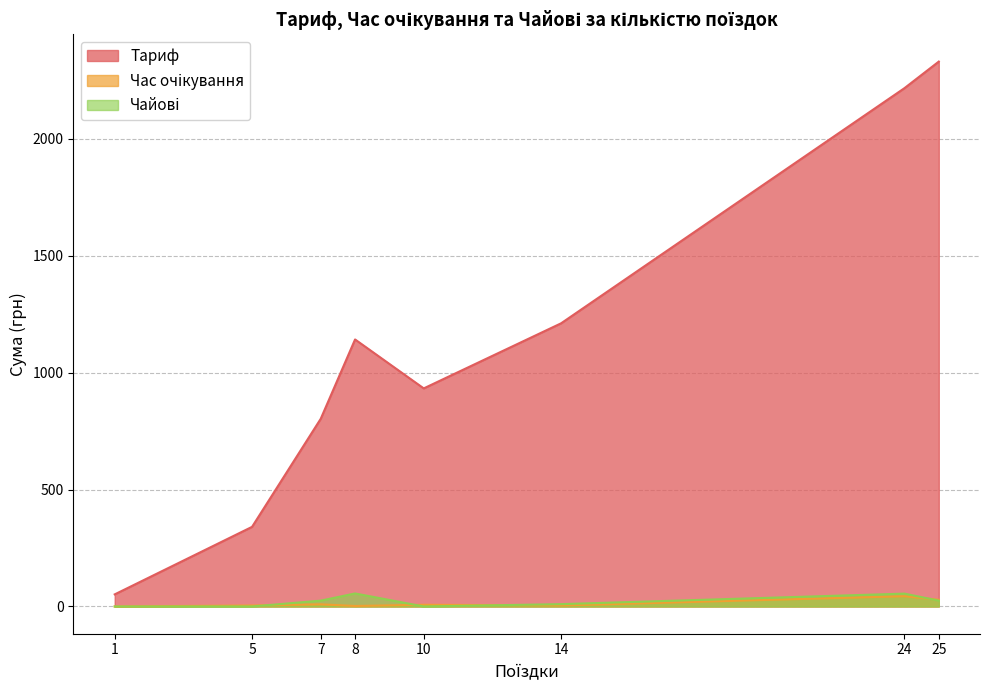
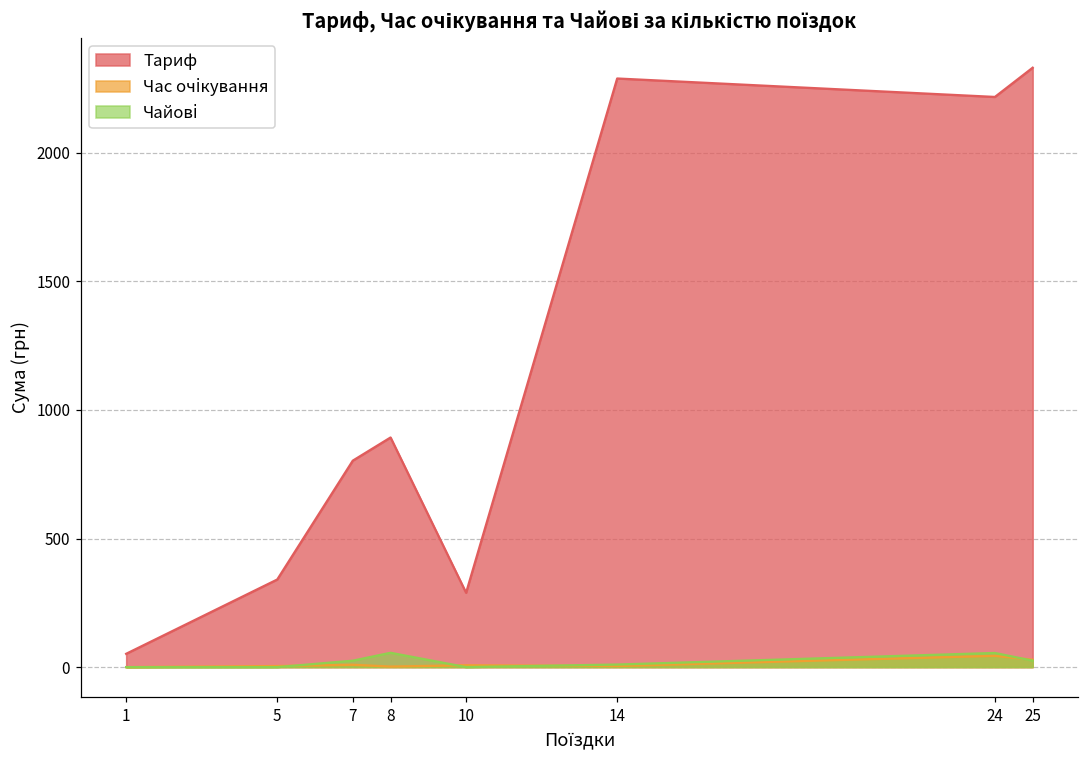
  {
    "Тариф": {
      "1": 50,
      "5": 340,
      "7": 800,
-     "8": 1140,
-     "10": 930,
-     "14": 1210,
+     "8": 890,
+     "10": 290,
+     "14": 2290,
      "24": 2220,
      "25": 2330
    },
    "Час очікування": {
      "7": 10,
      "8": 0,
      "24": 40
    },
    "Чайові": {
      "7": 30,
      "8": 60,
      "24": 60
    }
  }
